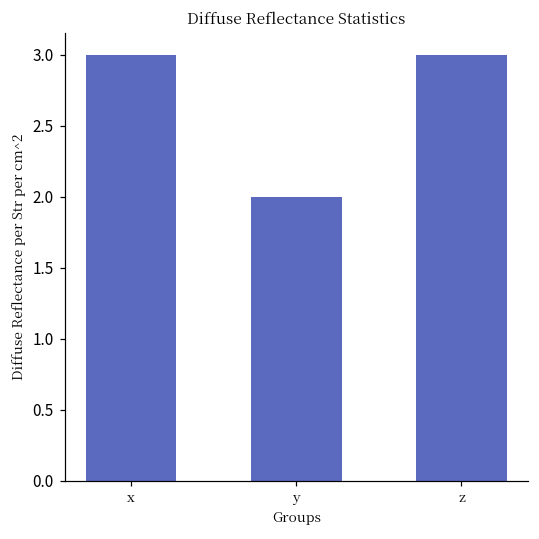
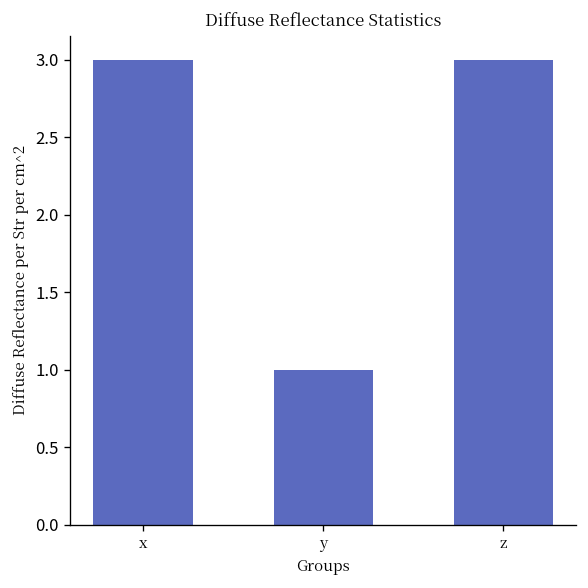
  {
    "x": 3,
-   "y": 2,
+   "y": 1,
    "z": 3
  }
